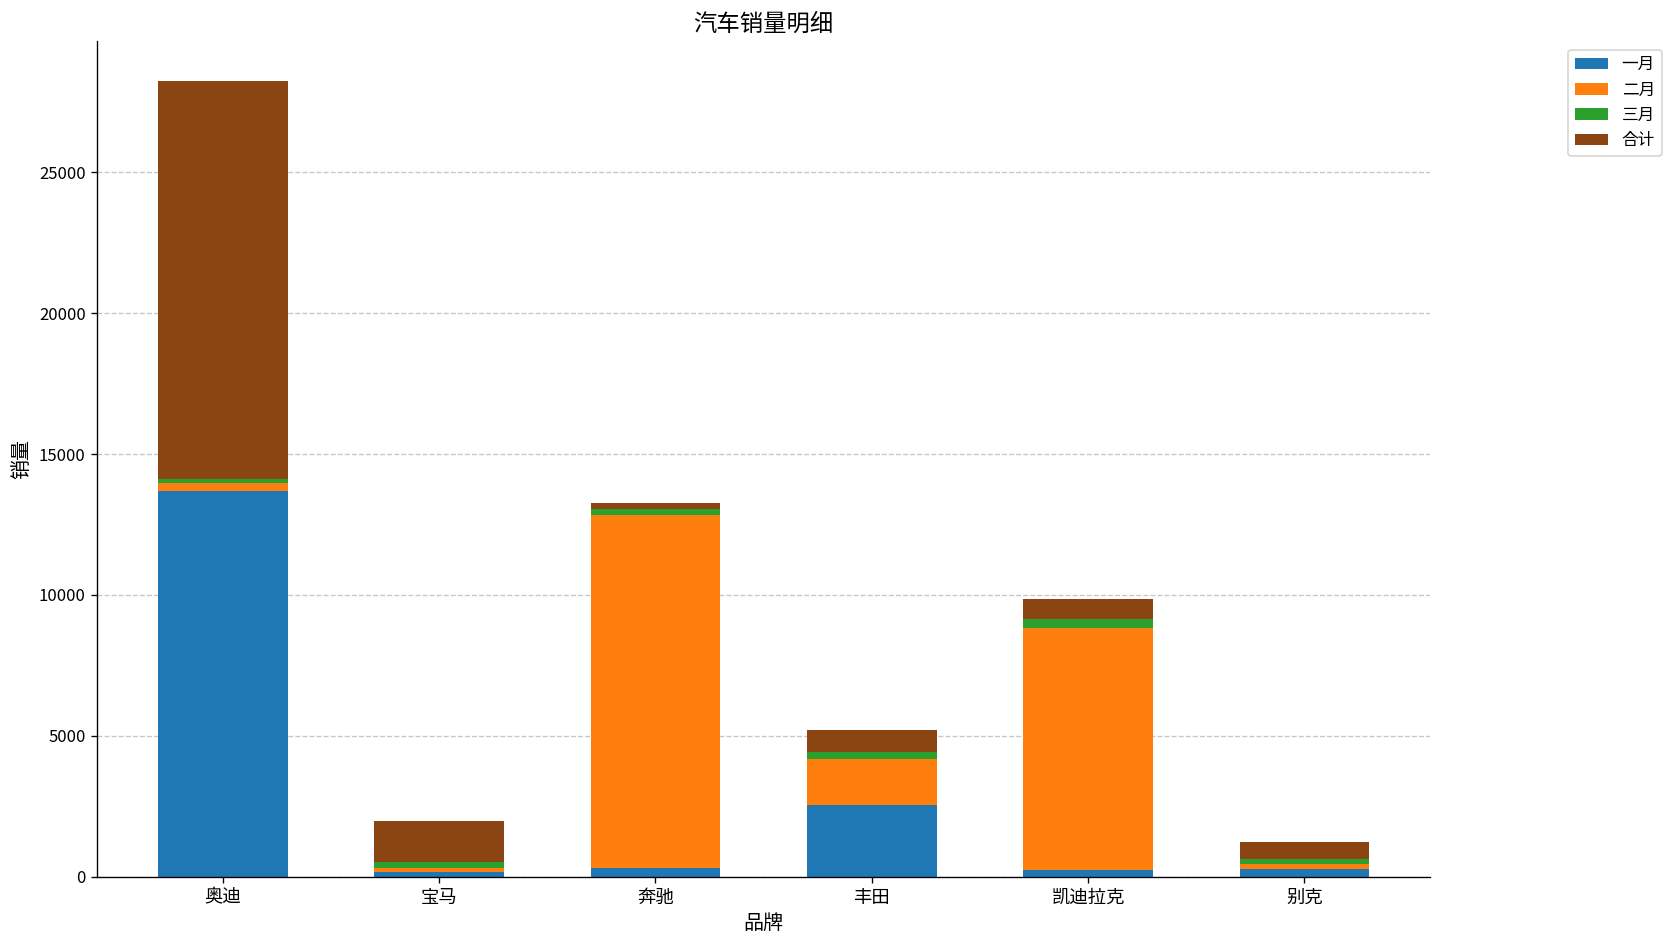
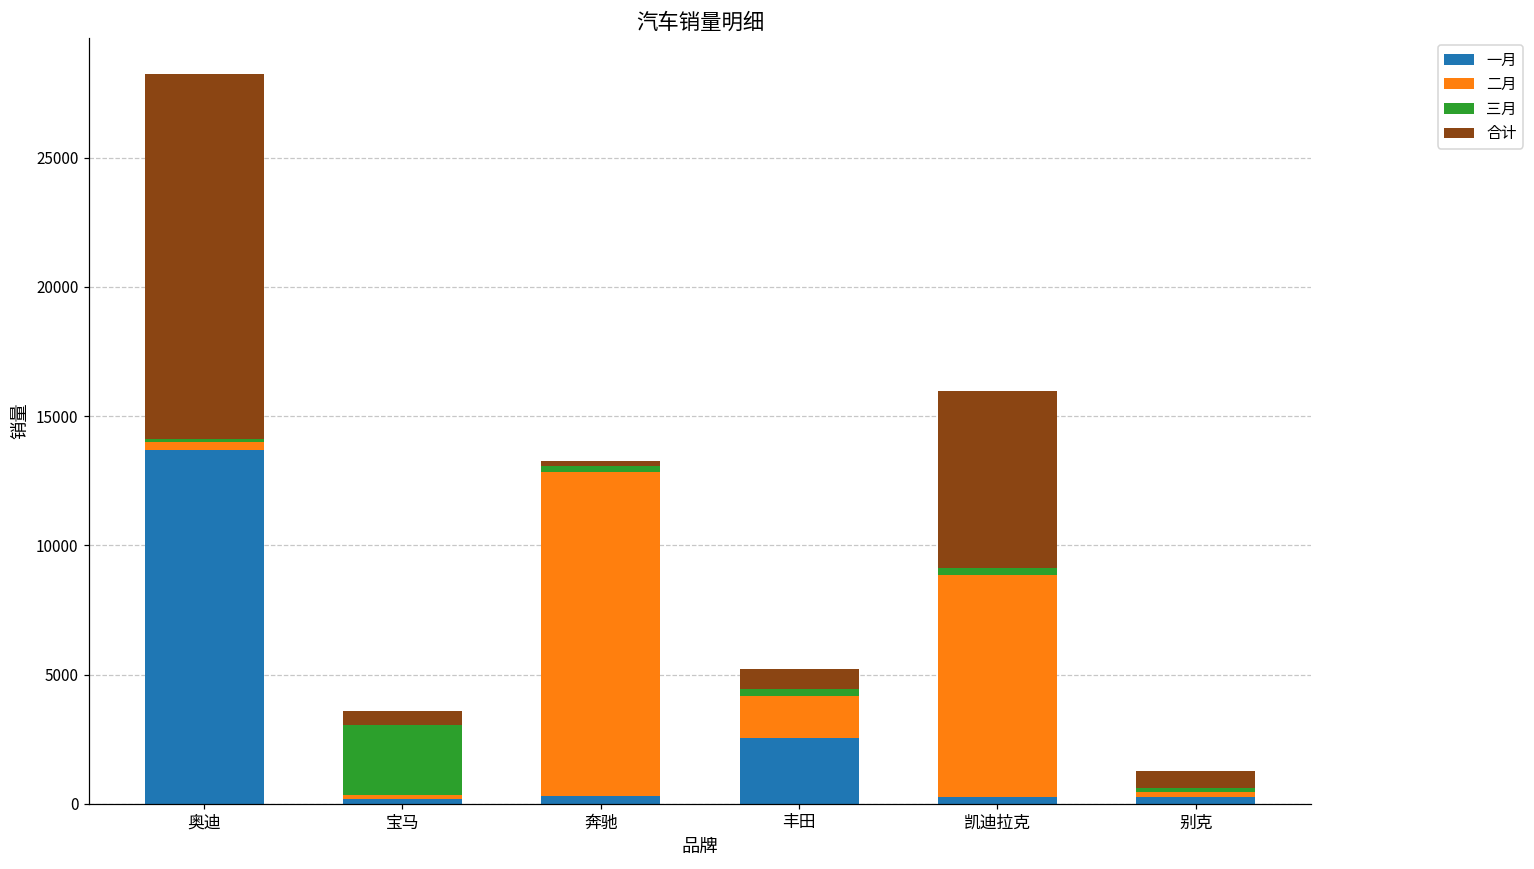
  {
    "一月": {
      "奥迪": 13700,
      "宝马": 200,
      "奔驰": 300,
      "丰田": 2600,
      "凯迪拉克": 300,
      "别克": 300
    },
    "二月": {
      "奥迪": 300,
      "宝马": 200,
      "奔驰": 12500,
      "丰田": 1600,
      "凯迪拉克": 8600,
      "别克": 200
    },
    "三月": {
      "奥迪": 100,
-     "宝马": 200,
+     "宝马": 2700,
      "奔驰": 200,
      "丰田": 300,
      "凯迪拉克": 300,
      "别克": 200
    },
    "合计": {
      "奥迪": 14100,
-     "宝马": 1500,
+     "宝马": 500,
      "奔驰": 200,
      "丰田": 800,
-     "凯迪拉克": 700,
+     "凯迪拉克": 6800,
      "别克": 600
    }
  }
